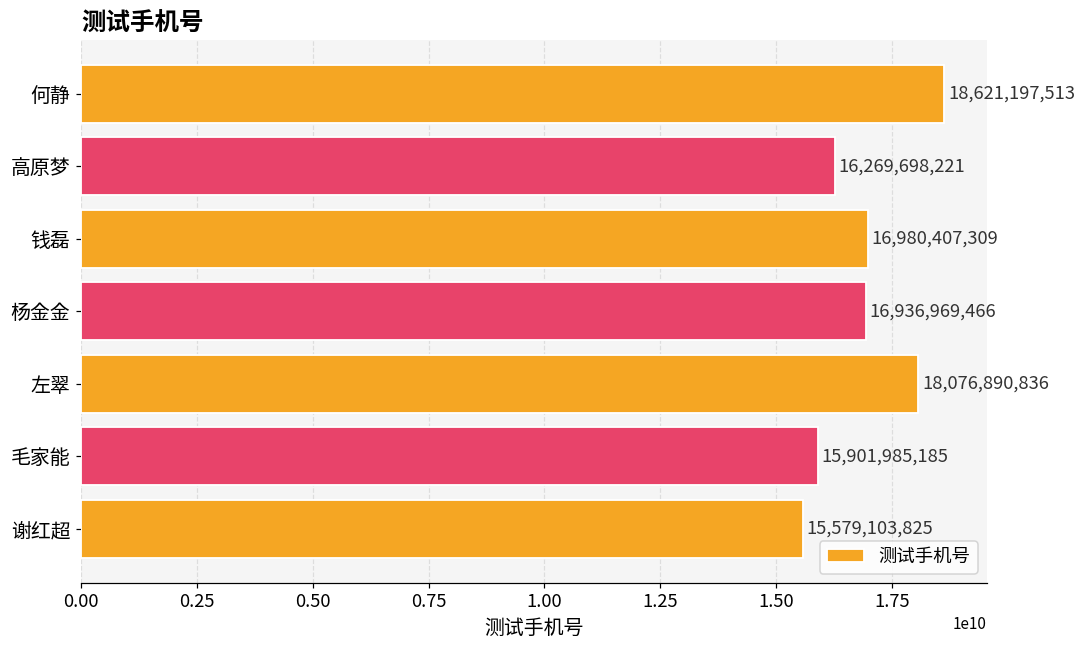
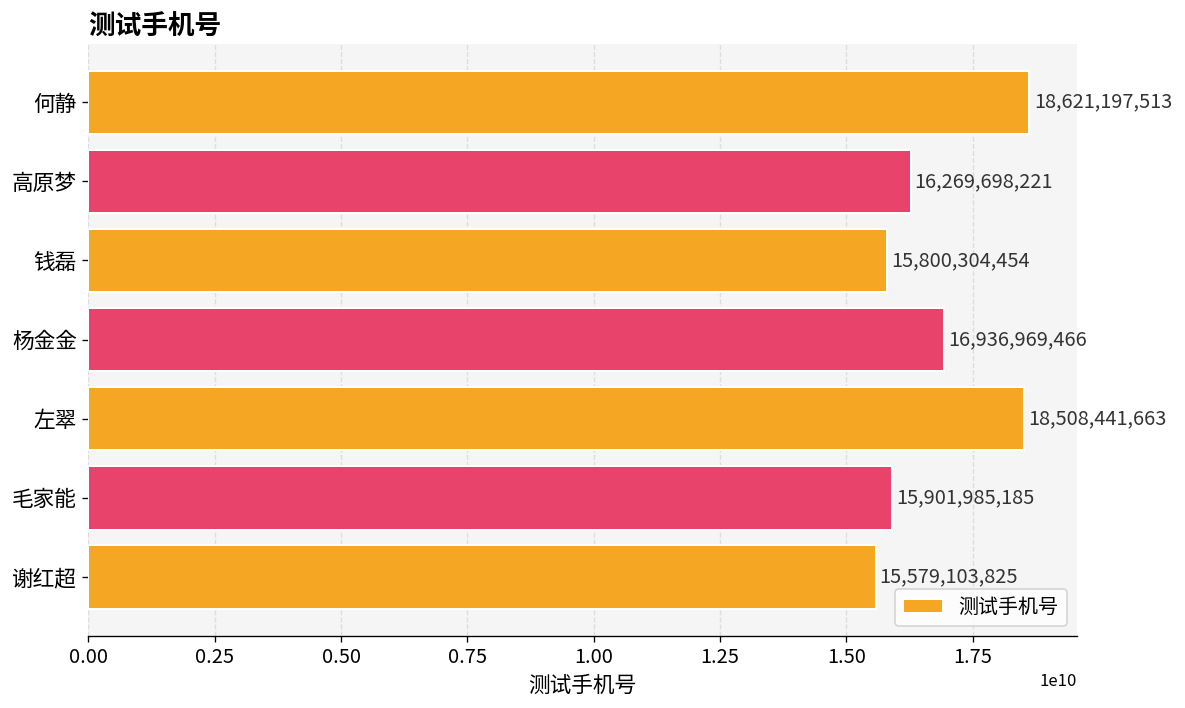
  {
    "何静": "18,621,197,513",
    "高原梦": "16,269,698,221",
-   "钱磊": "16,980,407,309",
+   "钱磊": "15,800,304,454",
    "杨金金": "16,936,969,466",
-   "左翠": "18,076,890,836",
+   "左翠": "18,508,441,663",
    "毛家能": "15,901,985,185",
    "谢红超": "15,579,103,825"
  }
